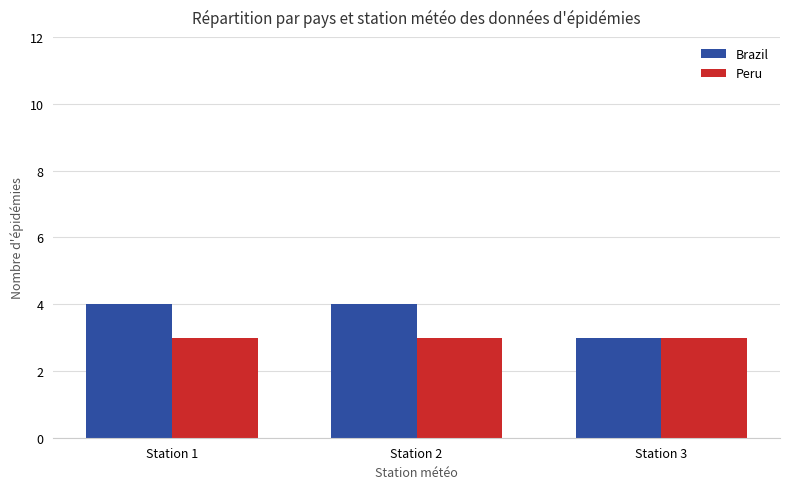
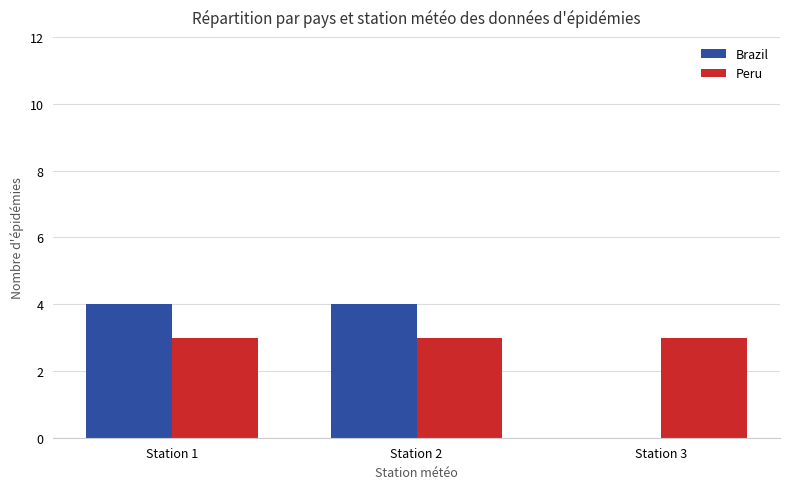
  {
    "Brazil": {
      "Station 1": 4,
      "Station 2": 4,
-     "Station 3": 3
+     "Station 3": 0
    },
    "Peru": {
      "Station 1": 3,
      "Station 2": 3,
      "Station 3": 3
    }
  }
